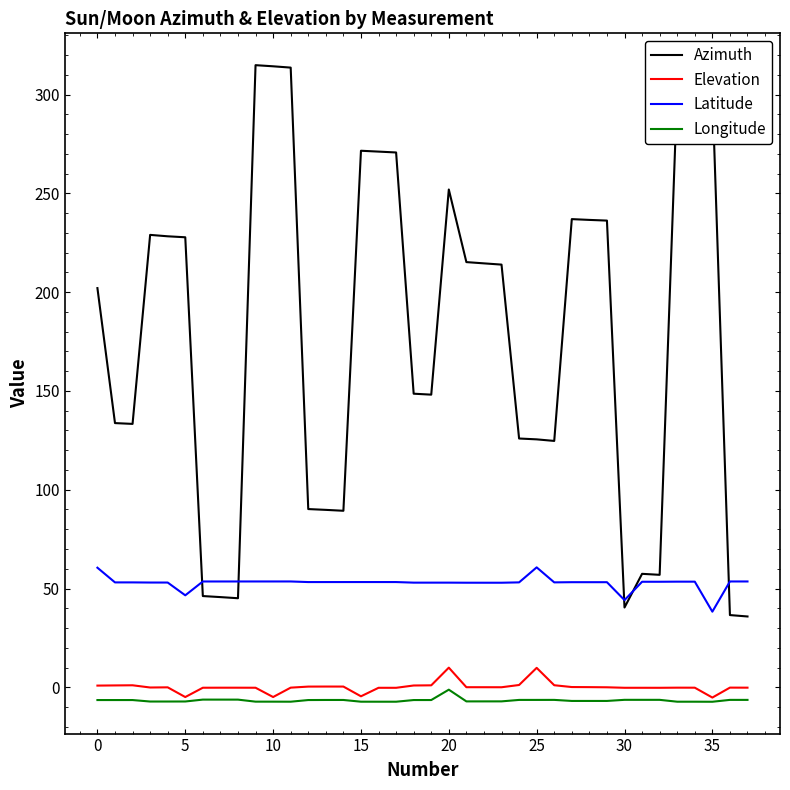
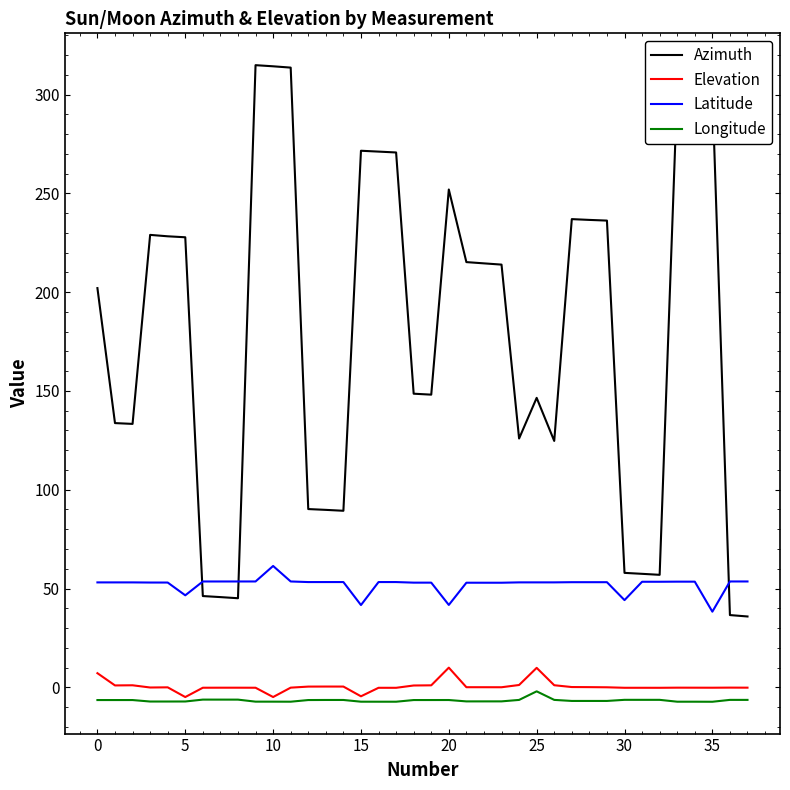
  {
    "Azimuth": {
      "0": 202,
      "5": 228,
      "10": 314,
      "15": 272,
      "20": 252,
-     "25": 126,
-     "30": 40
+     "25": 147,
+     "30": 58
    },
    "Elevation": {
-     "0": 1,
+     "0": 7,
      "5": -5,
      "10": -5,
      "15": -5,
      "20": 10,
      "25": 10,
      "30": 0,
-     "35": -5
+     "35": 0
    },
    "Latitude": {
-     "0": 61,
+     "0": 53,
      "5": 47,
-     "10": 54,
-     "15": 53,
-     "20": 53,
-     "25": 61,
+     "10": 61,
+     "15": 42,
+     "20": 42,
+     "25": 53,
      "30": 44,
      "35": 38
    },
    "Longitude": {
      "0": -6,
      "5": -7,
      "10": -7,
      "15": -7,
-     "20": -1,
-     "25": -6,
+     "20": -6,
+     "25": -2,
      "30": -6,
      "35": -7
    }
  }
